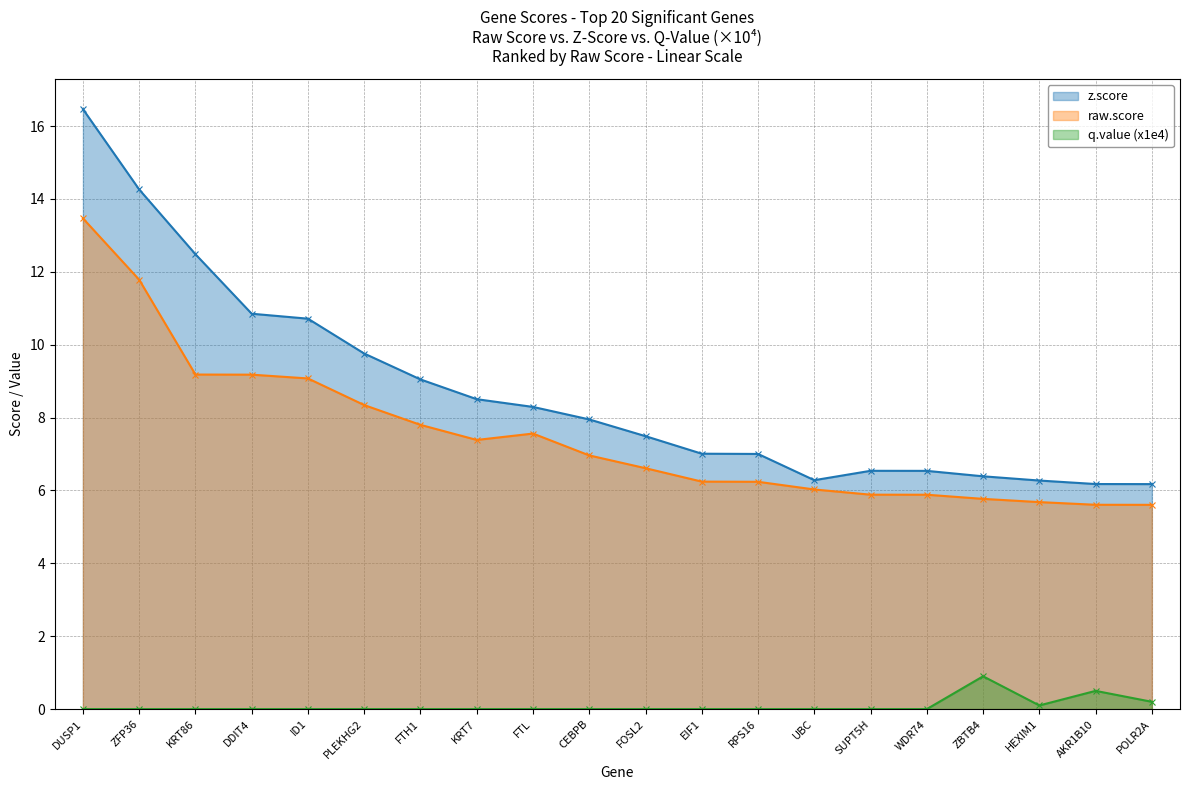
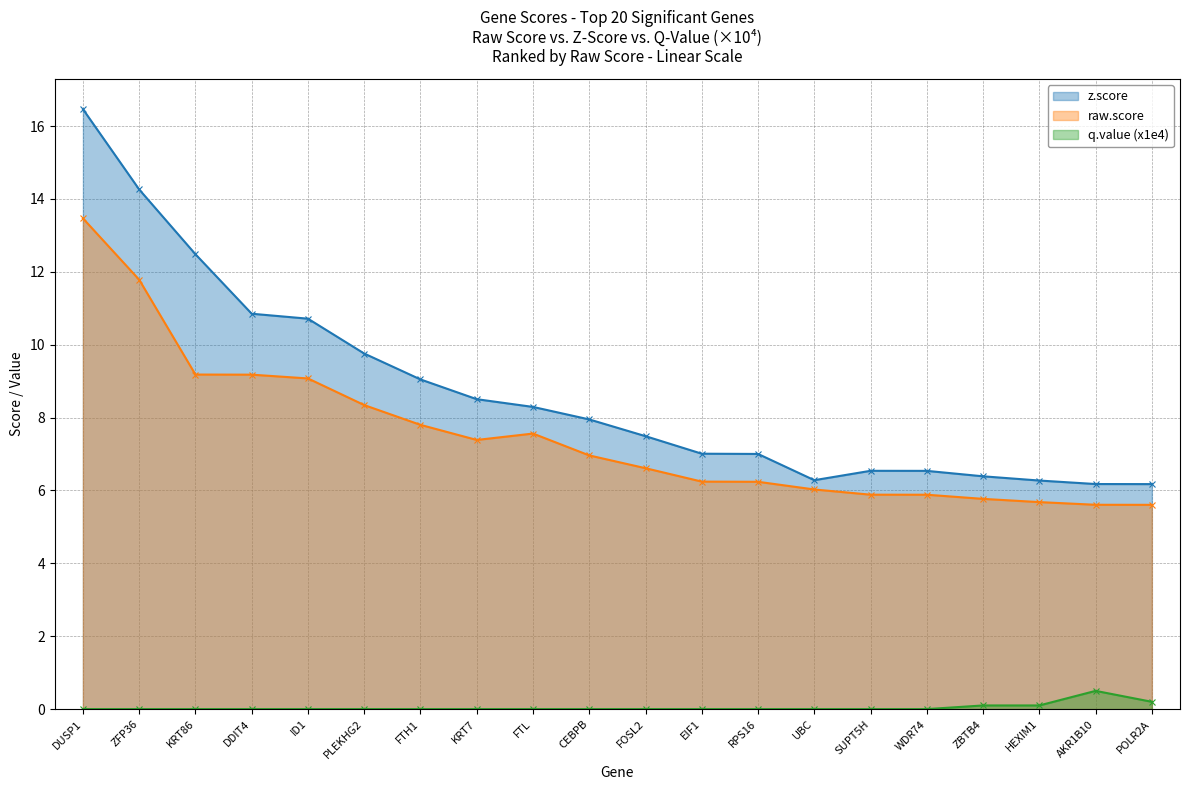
  {
    "z.score": {
      "DUSP1": 16.5,
      "ZFP36": 14.3,
      "KRT86": 12.5,
      "DDIT4": 10.8,
      "ID1": 10.7,
      "PLEKHG2": 9.8,
      "FTH1": 9.0,
      "KRT7": 8.5,
      "FTL": 8.3,
      "CEBPB": 7.9,
      "FOSL2": 7.5,
      "EIF1": 7.0,
      "RPS16": 7.0,
      "UBC": 6.3,
      "SUPT5H": 6.5,
      "WDR74": 6.5,
      "ZBTB4": 6.4,
      "HEXIM1": 6.3,
      "AKR1B10": 6.2,
      "POLR2A": 6.2
    },
    "raw.score": {
      "DUSP1": 13.5,
      "ZFP36": 11.8,
      "KRT86": 9.2,
      "DDIT4": 9.2,
      "ID1": 9.1,
      "PLEKHG2": 8.3,
      "FTH1": 7.8,
      "KRT7": 7.4,
      "FTL": 7.6,
      "CEBPB": 7.0,
      "FOSL2": 6.6,
      "EIF1": 6.2,
      "RPS16": 6.2,
      "UBC": 6.0,
      "SUPT5H": 5.9,
      "WDR74": 5.9,
      "ZBTB4": 5.8,
      "HEXIM1": 5.7,
      "AKR1B10": 5.6,
      "POLR2A": 5.6
    },
    "q.value (x1e4)": {
      "DUSP1": 0.0,
      "ZFP36": 0.0,
      "KRT86": 0.0,
      "DDIT4": 0.0,
      "ID1": 0.0,
      "PLEKHG2": 0.0,
      "FTH1": 0.0,
      "KRT7": 0.0,
      "FTL": 0.0,
      "CEBPB": 0.0,
      "FOSL2": 0.0,
      "EIF1": 0.0,
      "RPS16": 0.0,
      "UBC": 0.0,
      "SUPT5H": 0.0,
      "WDR74": 0.0,
-     "ZBTB4": 0.9,
+     "ZBTB4": 0.1,
      "HEXIM1": 0.1,
      "AKR1B10": 0.5,
      "POLR2A": 0.2
    }
  }
